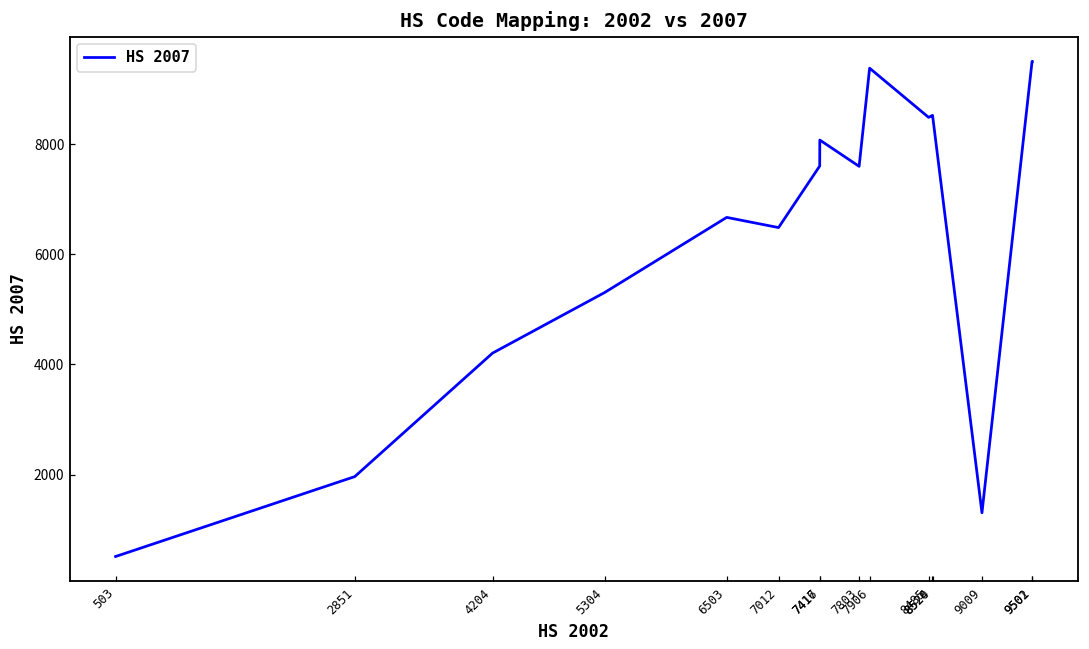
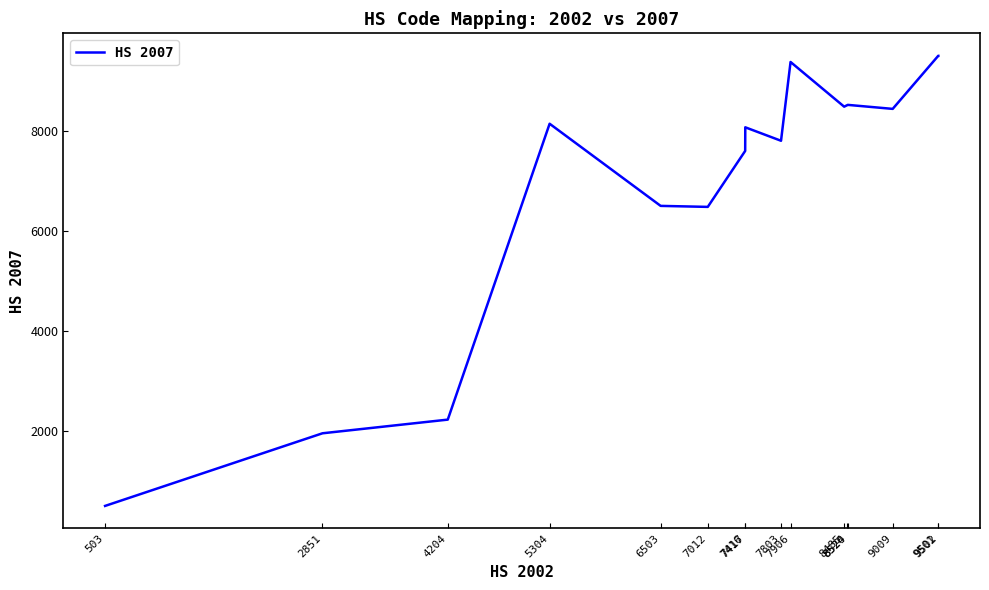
  {
    "503": 500,
    "2851": 2000,
-   "4204": 4200,
-   "5304": 5300,
-   "6503": 6700,
+   "4204": 2200,
+   "5304": 8100,
+   "6503": 6500,
    "7012": 6500,
    "7416": 7600,
    "7417": 8100,
-   "7803": 7600,
+   "7803": 7800,
    "7906": 9400,
    "8485": 8500,
    "8520": 8500,
    "8524": 8500,
-   "9009": 1300,
+   "9009": 8400,
    "9501": 9500,
    "9502": 9500
  }
